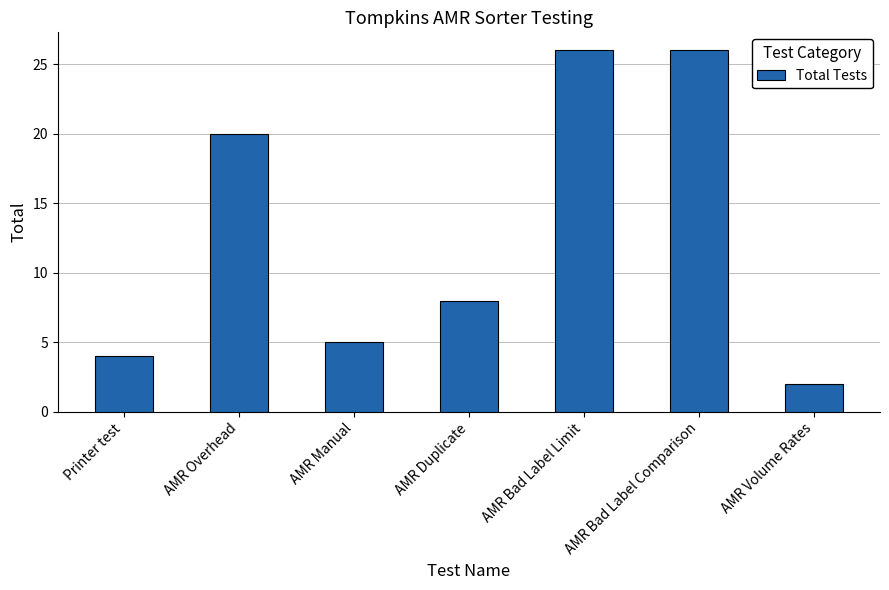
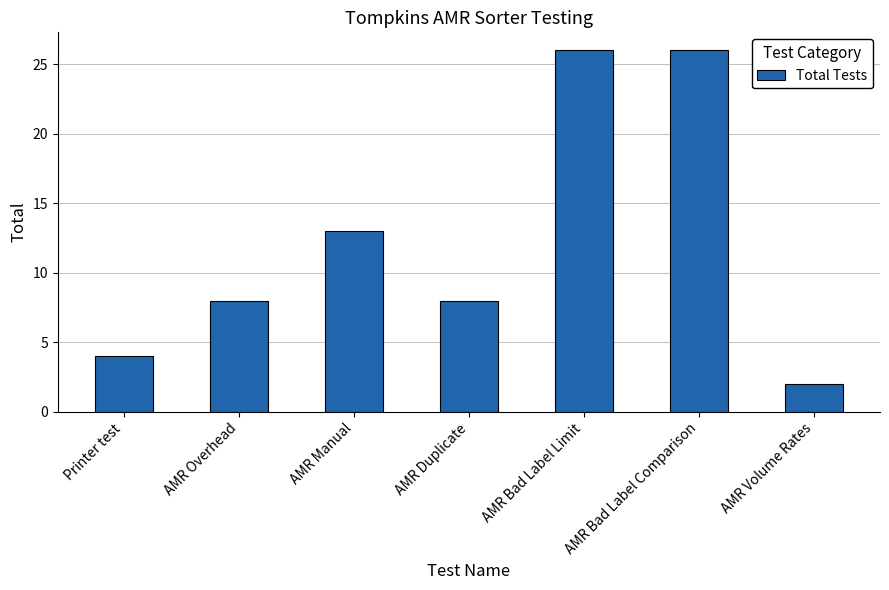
  {
    "Printer test": 4,
-   "AMR Overhead": 20,
-   "AMR Manual": 5,
+   "AMR Overhead": 8,
+   "AMR Manual": 13,
    "AMR Duplicate": 8,
    "AMR Bad Label Limit": 26,
    "AMR Bad Label Comparison": 26,
    "AMR Volume Rates": 2
  }
